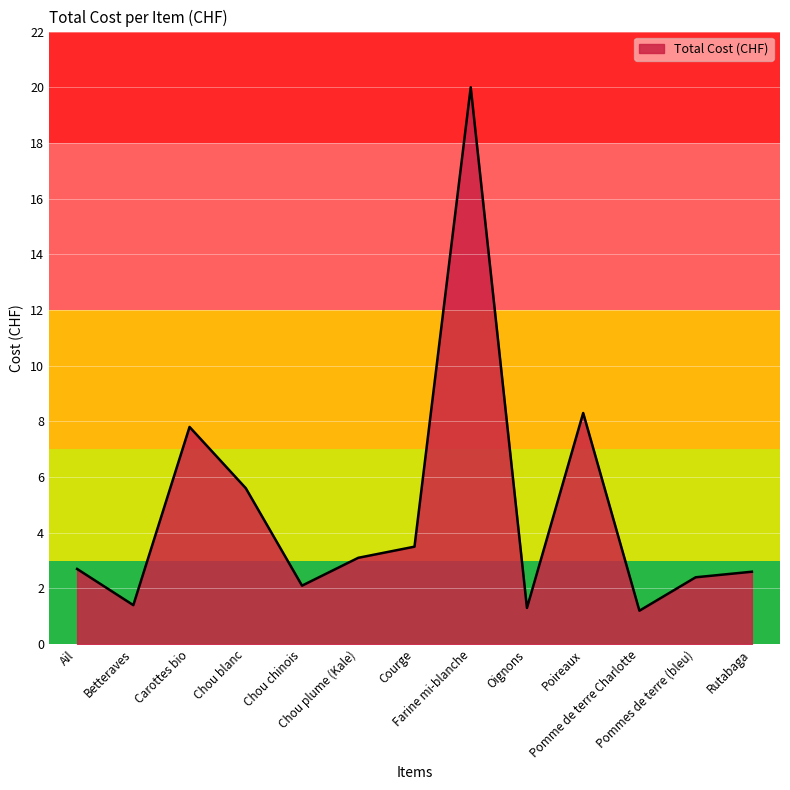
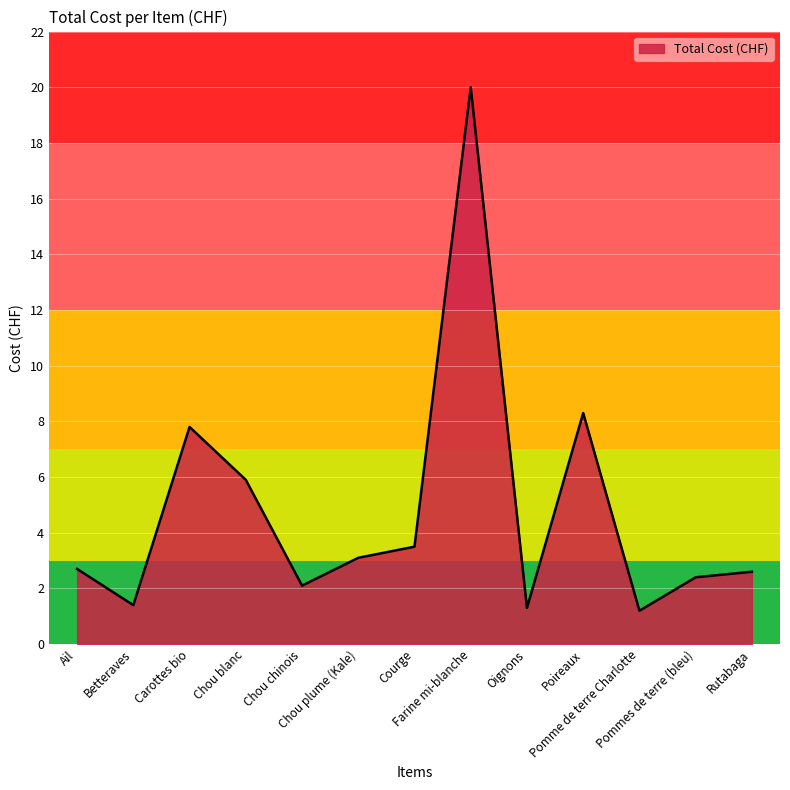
  {
    "Ail": 2.7,
    "Betteraves": 1.4,
    "Carottes bio": 7.8,
-   "Chou blanc": 5.6,
+   "Chou blanc": 5.9,
    "Chou chinois": 2.1,
    "Chou plume (Kale)": 3.1,
    "Courge": 3.5,
    "Farine mi-blanche": 20.0,
    "Oignons": 1.3,
    "Poireaux": 8.3,
    "Pomme de terre Charlotte": 1.2,
    "Pommes de terre (bleu)": 2.4,
    "Rutabaga": 2.6
  }
